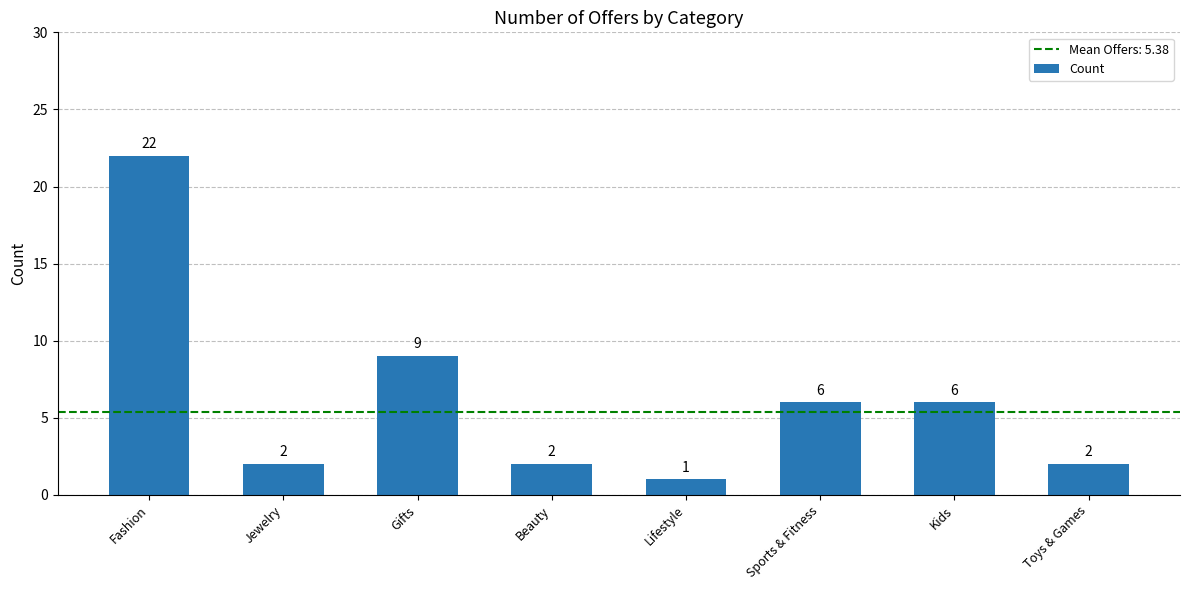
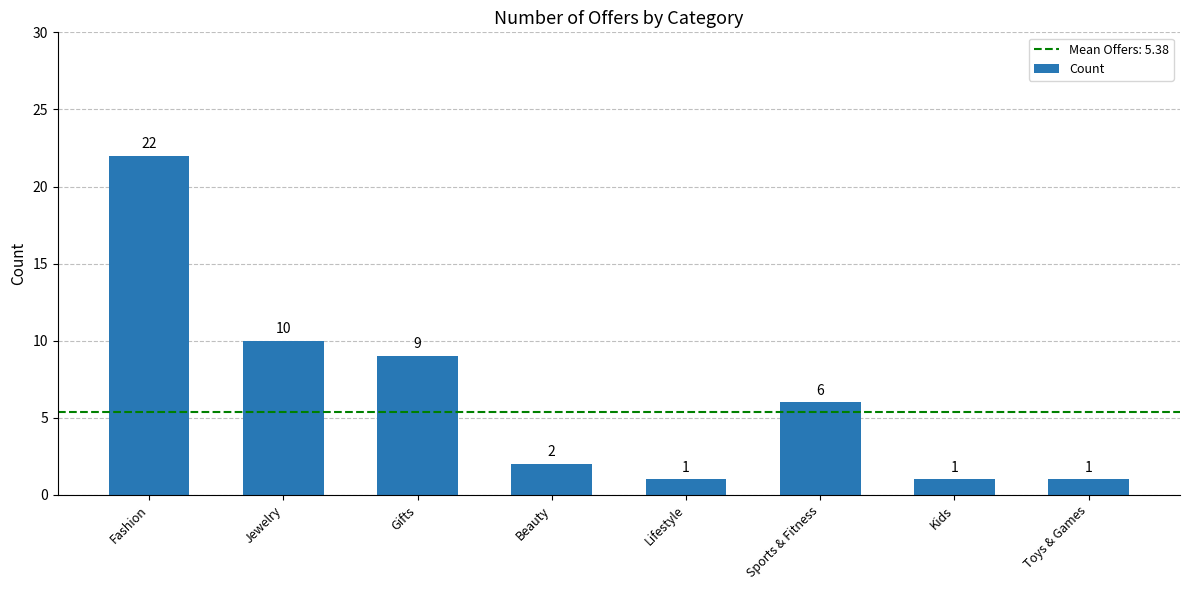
  {
    "Fashion": 22,
-   "Jewelry": 2,
+   "Jewelry": 10,
    "Gifts": 9,
    "Beauty": 2,
    "Lifestyle": 1,
    "Sports & Fitness": 6,
-   "Kids": 6,
-   "Toys & Games": 2
+   "Kids": 1,
+   "Toys & Games": 1
  }
